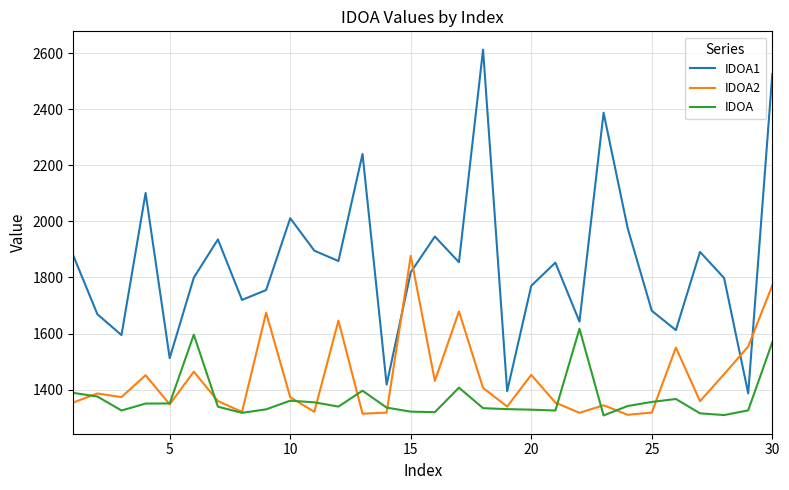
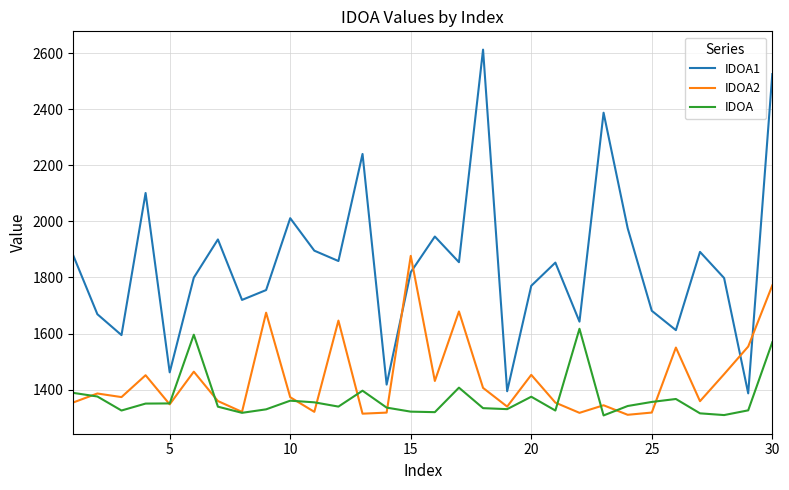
  {
    "IDOA1": {
-     "5": 1510,
+     "5": 1460,
      "10": 2010,
      "15": 1820,
      "20": 1770,
      "25": 1680,
      "30": 2530
    },
    "IDOA2": {
      "10": 1370,
      "15": 1880,
      "20": 1450,
      "25": 1320,
      "30": 1770
    },
    "IDOA": {
      "10": 1360,
      "15": 1320,
-     "20": 1330,
+     "20": 1380,
      "25": 1360,
      "30": 1570
    }
  }
